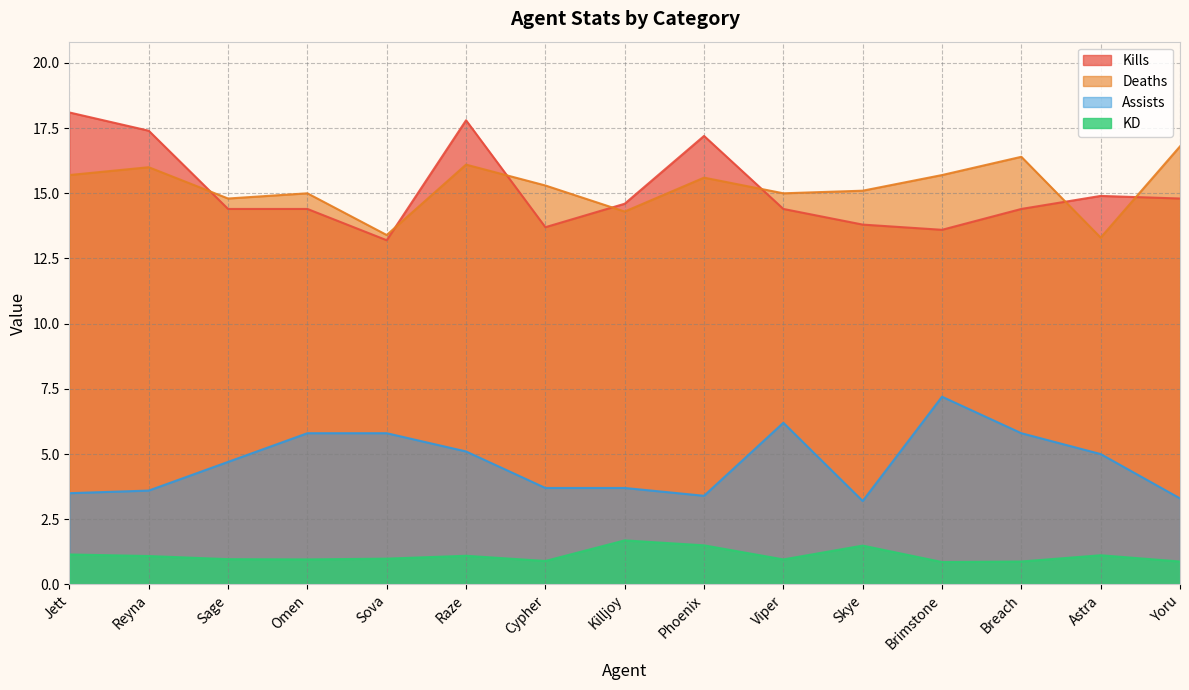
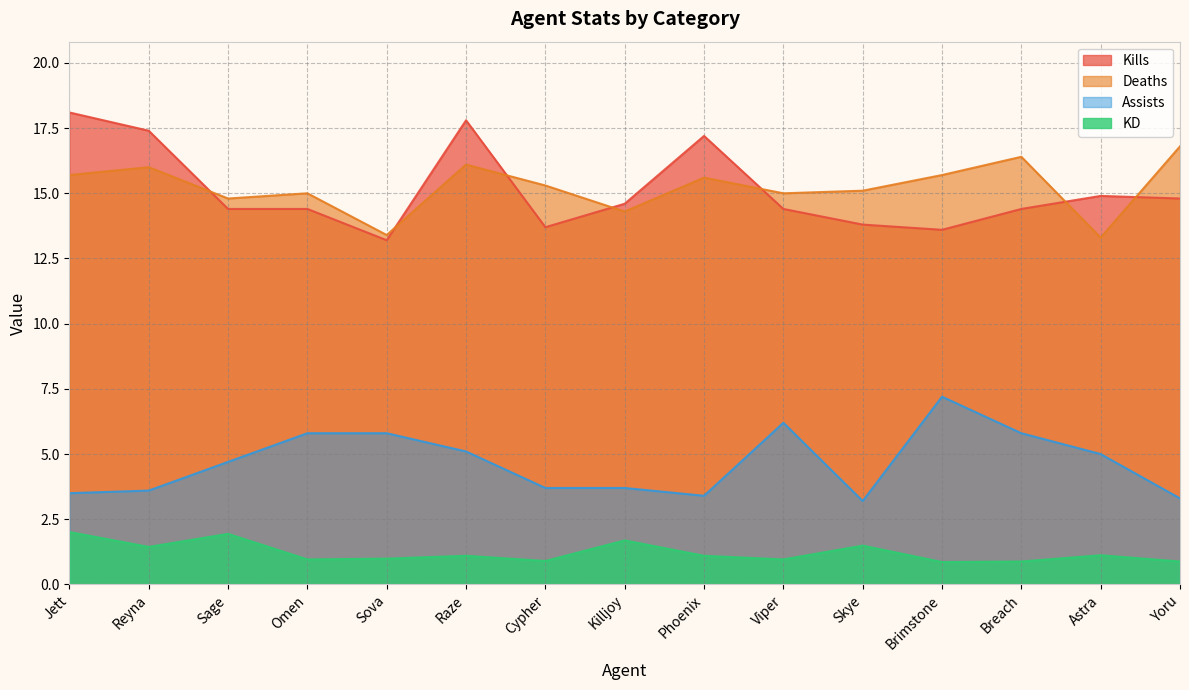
  {
    "Assists": {
      "Jett": 3.5,
      "Reyna": 3.6,
      "Sage": 4.7,
      "Omen": 5.8,
      "Sova": 5.8,
      "Raze": 5.1,
      "Cypher": 3.7,
      "Killjoy": 3.7,
      "Phoenix": 3.4,
      "Viper": 6.2,
      "Skye": 3.2,
      "Brimstone": 7.2,
      "Breach": 5.8,
      "Astra": 5.0,
      "Yoru": 3.3
    },
    "KD": {
-     "Jett": 1.2,
-     "Reyna": 1.1,
-     "Sage": 1.0,
+     "Jett": 2.0,
+     "Reyna": 1.4,
+     "Sage": 1.9,
      "Omen": 1.0,
      "Sova": 1.0,
      "Raze": 1.1,
      "Cypher": 0.9,
      "Killjoy": 1.7,
-     "Phoenix": 1.5,
+     "Phoenix": 1.1,
      "Viper": 1.0,
      "Skye": 1.5,
      "Brimstone": 0.9,
      "Breach": 0.9,
      "Astra": 1.1,
      "Yoru": 0.9
    }
  }
